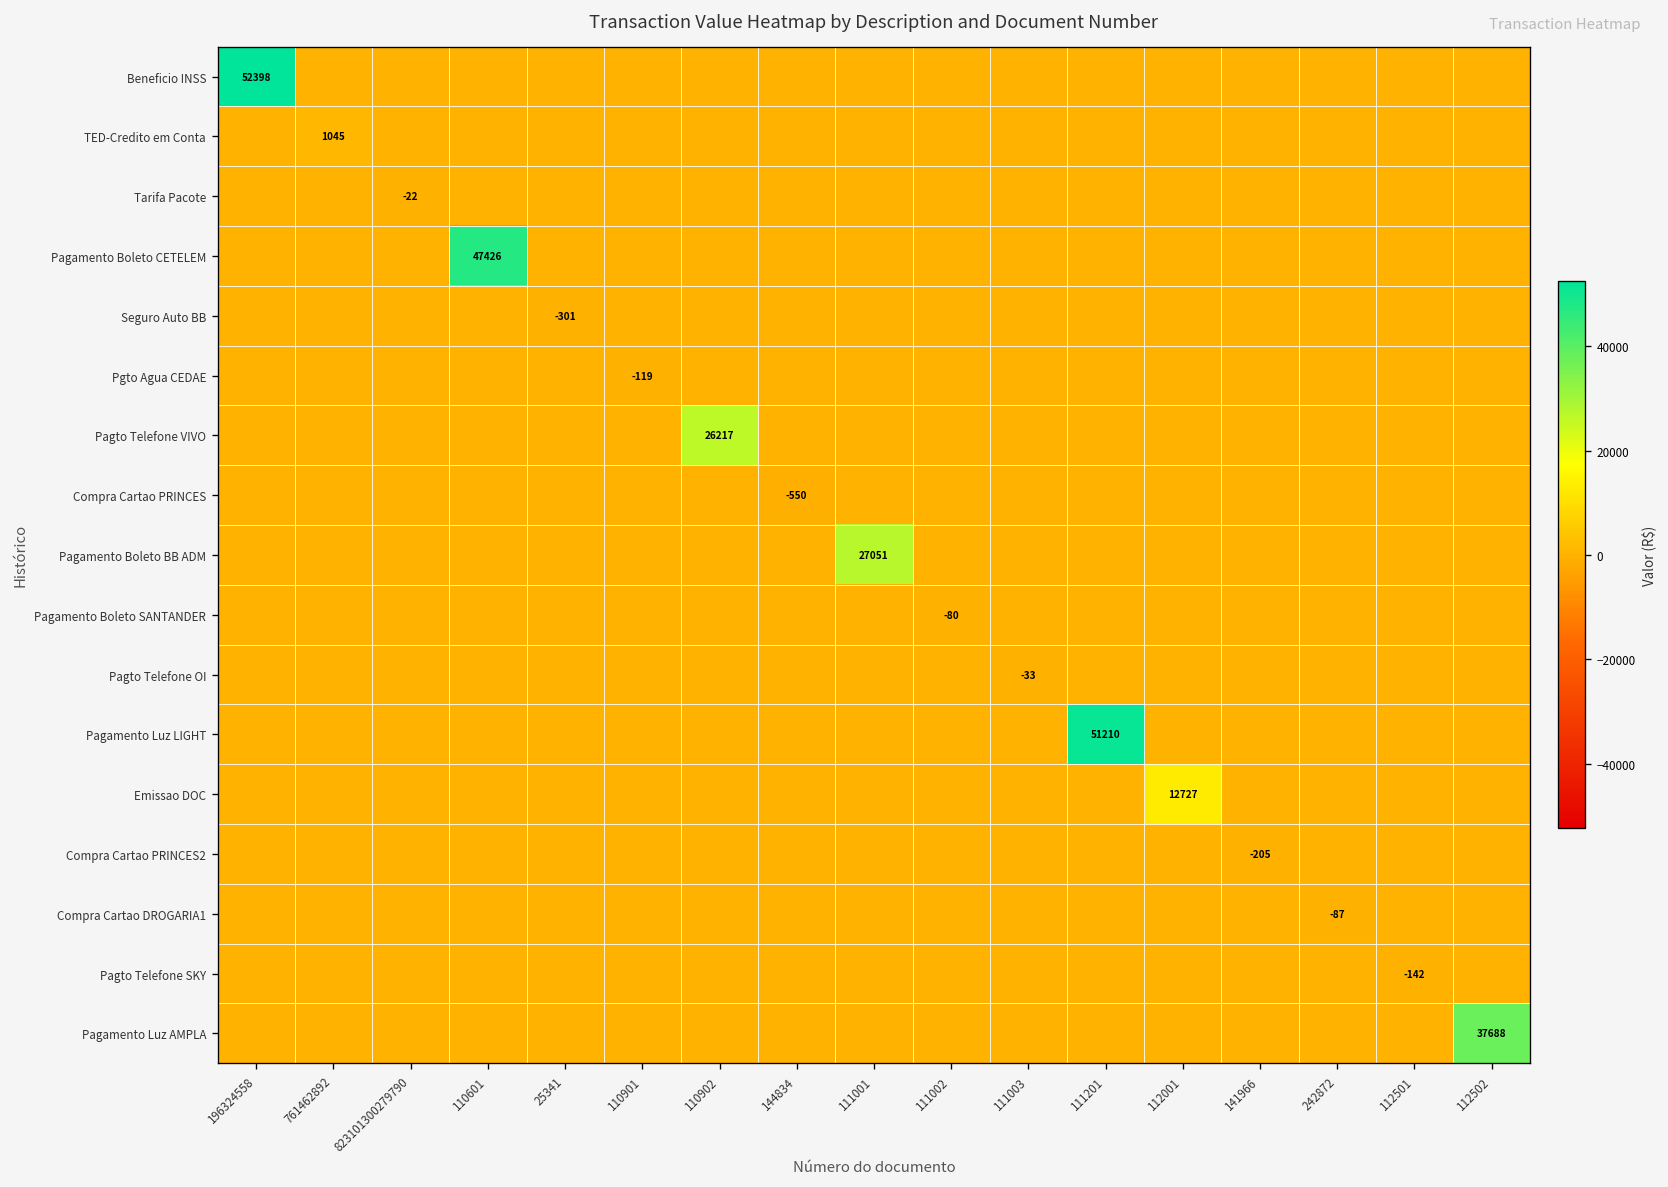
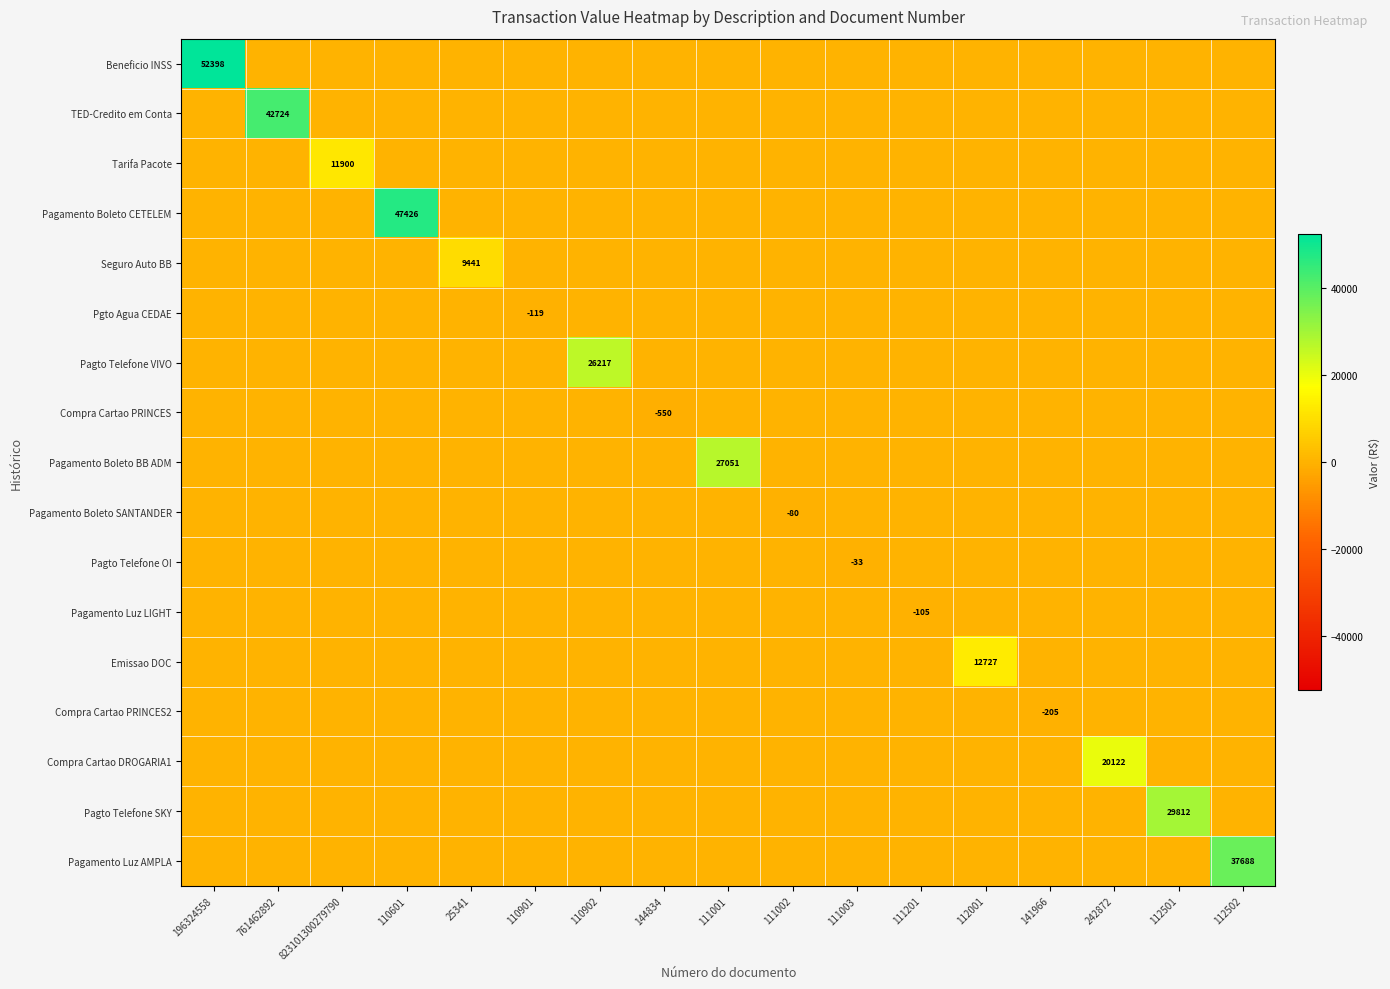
  {
    "Beneficio INSS": {
      "196324558": 52398
    },
    "TED-Credito em Conta": {
-     "761462892": 1045
+     "761462892": 42724
    },
    "Tarifa Pacote": {
-     "823101300279790": -22
+     "823101300279790": 11900
    },
    "Pagamento Boleto CETELEM": {
      "110601": 47426
    },
    "Seguro Auto BB": {
-     "25341": -301
+     "25341": 9441
    },
    "Pgto Agua CEDAE": {
      "110901": -119
    },
    "Pagto Telefone VIVO": {
      "110902": 26217
    },
    "Compra Cartao PRINCES": {
      "144834": -550
    },
    "Pagamento Boleto BB ADM": {
      "111001": 27051
    },
    "Pagamento Boleto SANTANDER": {
      "111002": -80
    },
    "Pagto Telefone OI": {
      "111003": -33
    },
    "Pagamento Luz LIGHT": {
-     "111201": 51210
+     "111201": -105
    },
    "Emissao DOC": {
      "112001": 12727
    },
    "Compra Cartao PRINCES2": {
      "141966": -205
    },
    "Compra Cartao DROGARIA1": {
-     "242872": -87
+     "242872": 20122
    },
    "Pagto Telefone SKY": {
-     "112501": -142
+     "112501": 29812
    },
    "Pagamento Luz AMPLA": {
      "112502": 37688
    }
  }
